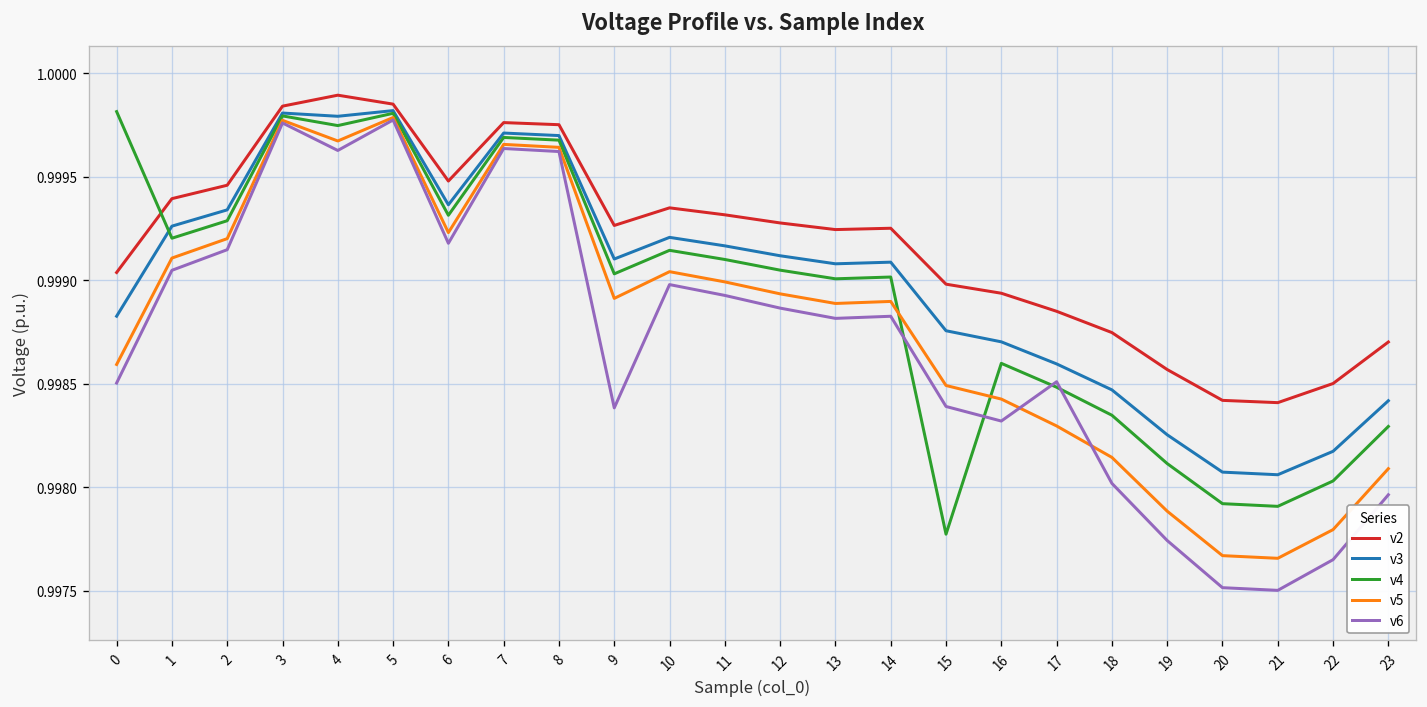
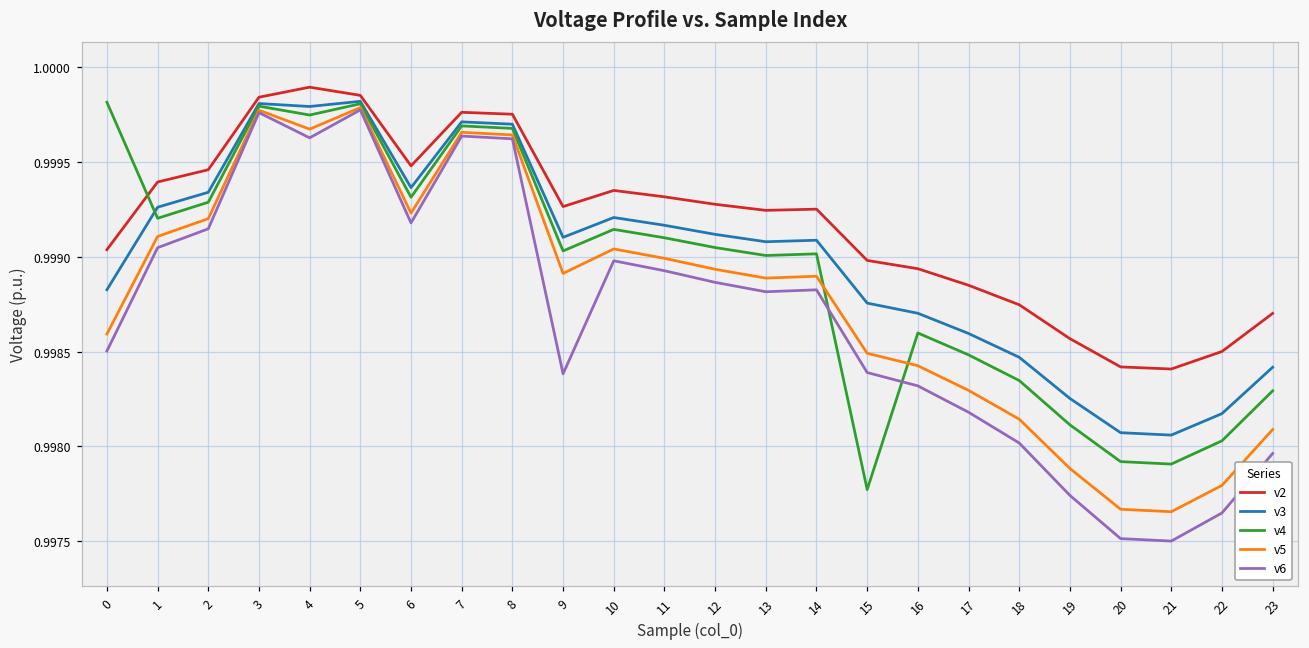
  {
    "v2": {
      "0": 0.99904,
      "1": 0.99939,
      "2": 0.99946,
      "3": 0.99984,
      "4": 0.99989,
      "5": 0.99985,
      "6": 0.99948,
      "7": 0.99976,
      "8": 0.99975,
      "9": 0.99926,
      "10": 0.99935,
      "11": 0.99932,
      "12": 0.99928,
      "13": 0.99924,
      "14": 0.99925,
      "15": 0.99898,
      "16": 0.99894,
      "17": 0.99885,
      "18": 0.99875,
      "19": 0.99857,
      "20": 0.99842,
      "21": 0.99841,
      "22": 0.99850,
      "23": 0.99870
    },
    "v3": {
      "0": 0.99883,
      "1": 0.99926,
      "2": 0.99934,
      "4": 0.99979,
      "6": 0.99936,
      "7": 0.99971,
      "8": 0.99970,
      "9": 0.99910,
      "10": 0.99921,
      "11": 0.99917,
      "12": 0.99912,
      "13": 0.99908,
      "14": 0.99909,
      "15": 0.99876,
      "16": 0.99870,
      "17": 0.99860,
      "18": 0.99847,
      "19": 0.99825,
      "20": 0.99807,
      "21": 0.99806,
      "22": 0.99817,
      "23": 0.99842
    },
    "v4": {
      "0": 0.99981,
      "1": 0.99920,
      "2": 0.99929,
      "4": 0.99975,
      "6": 0.99931,
      "7": 0.99969,
      "8": 0.99968,
      "9": 0.99903,
      "10": 0.99914,
      "11": 0.99910,
      "12": 0.99905,
      "13": 0.99901,
      "14": 0.99901,
      "15": 0.99777,
      "16": 0.99860,
      "17": 0.99848,
      "18": 0.99835,
      "19": 0.99811,
      "20": 0.99792,
      "21": 0.99791,
      "22": 0.99803,
      "23": 0.99829
    },
    "v5": {
      "0": 0.99859,
      "1": 0.99911,
      "2": 0.99920,
      "4": 0.99967,
      "6": 0.99923,
      "7": 0.99966,
      "8": 0.99964,
      "9": 0.99891,
      "10": 0.99904,
      "11": 0.99899,
      "12": 0.99893,
      "13": 0.99889,
      "14": 0.99890,
      "15": 0.99849,
      "16": 0.99843,
      "17": 0.99830,
      "18": 0.99814,
      "19": 0.99788,
      "20": 0.99767,
      "21": 0.99766,
      "22": 0.99779,
      "23": 0.99809
    },
    "v6": {
      "0": 0.99850,
      "1": 0.99905,
      "2": 0.99915,
      "4": 0.99963,
      "6": 0.99918,
      "7": 0.99964,
      "8": 0.99962,
      "9": 0.99838,
      "10": 0.99898,
      "11": 0.99893,
      "12": 0.99886,
      "13": 0.99882,
      "14": 0.99883,
      "15": 0.99839,
      "16": 0.99832,
-     "17": 0.99851,
+     "17": 0.99818,
      "18": 0.99802,
      "19": 0.99774,
      "20": 0.99751,
      "21": 0.99750,
      "22": 0.99765,
      "23": 0.99796
    }
  }
